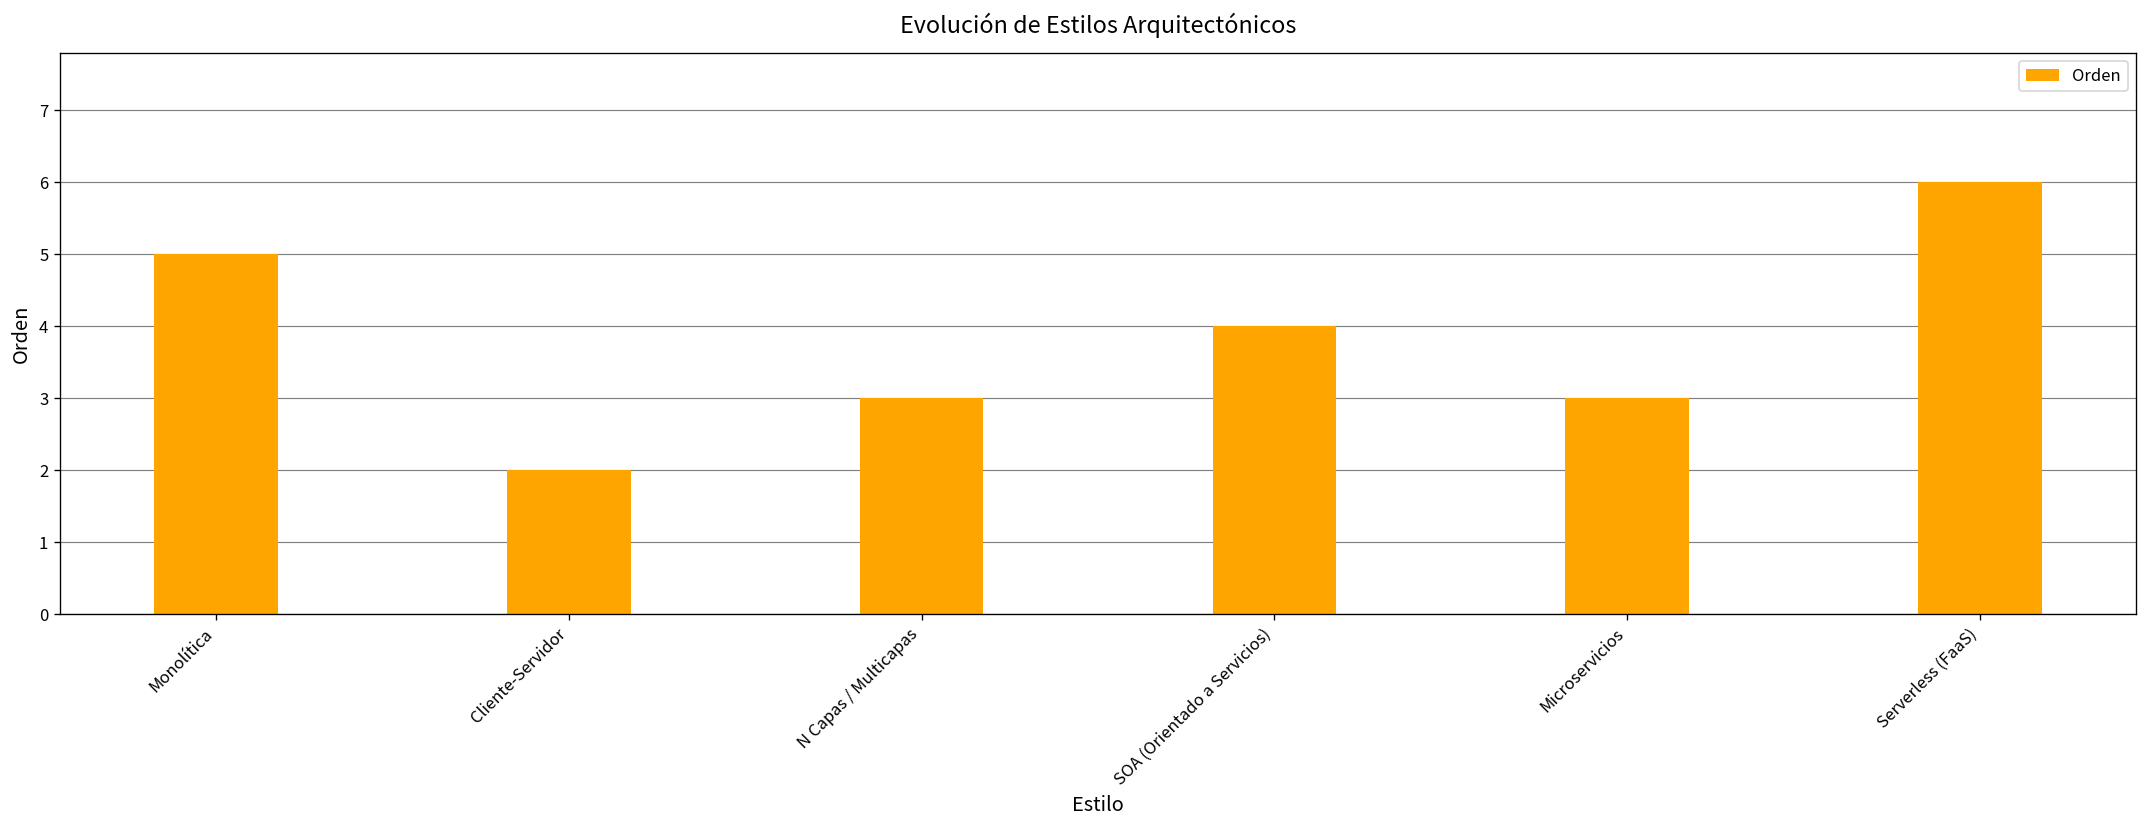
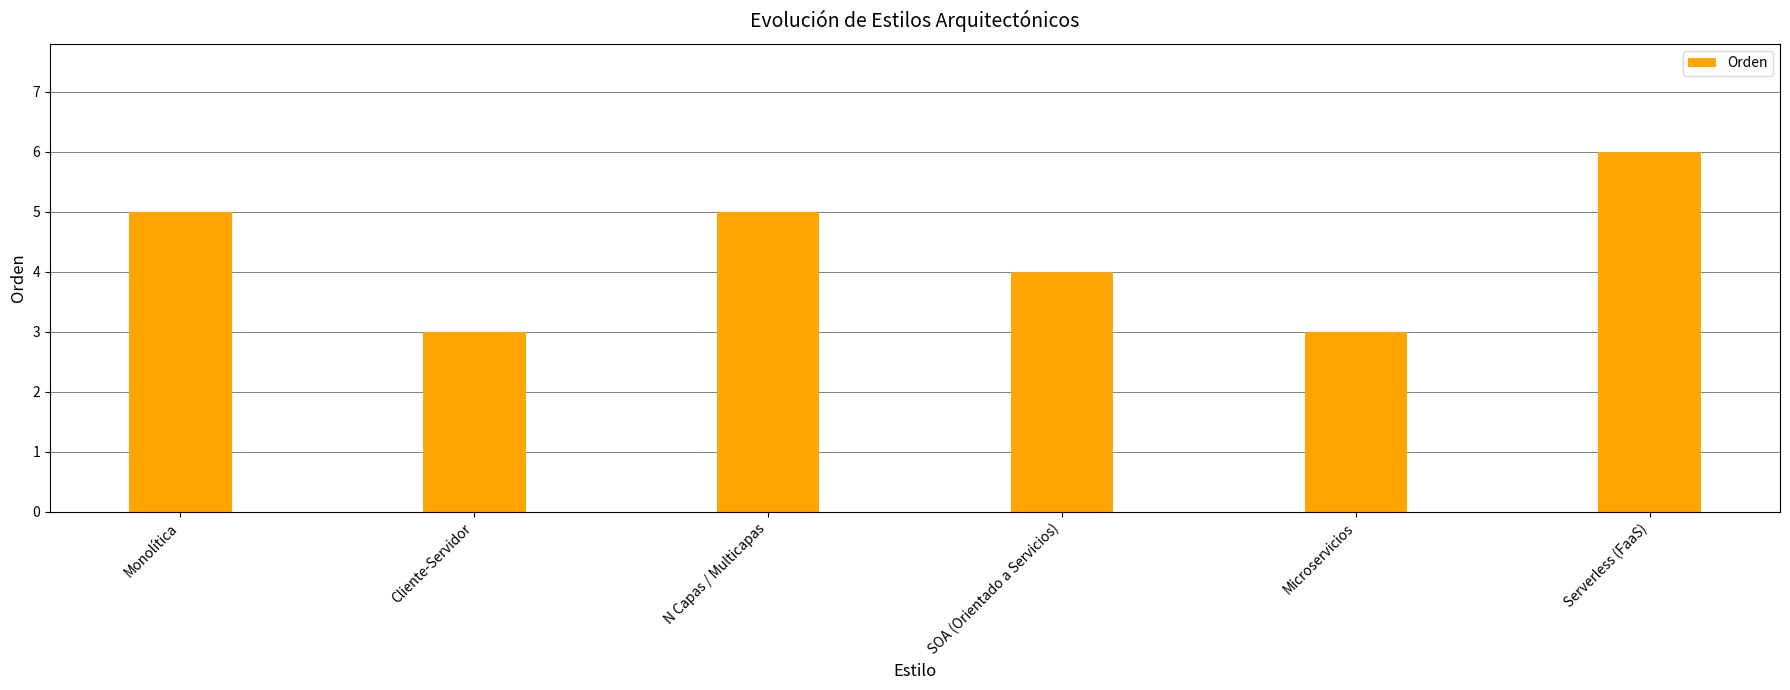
  {
    "Monolítica": 5,
-   "Cliente-Servidor": 2,
-   "N Capas / Multicapas": 3,
+   "Cliente-Servidor": 3,
+   "N Capas / Multicapas": 5,
    "SOA (Orientado a Servicios)": 4,
    "Microservicios": 3,
    "Serverless (FaaS)": 6
  }
